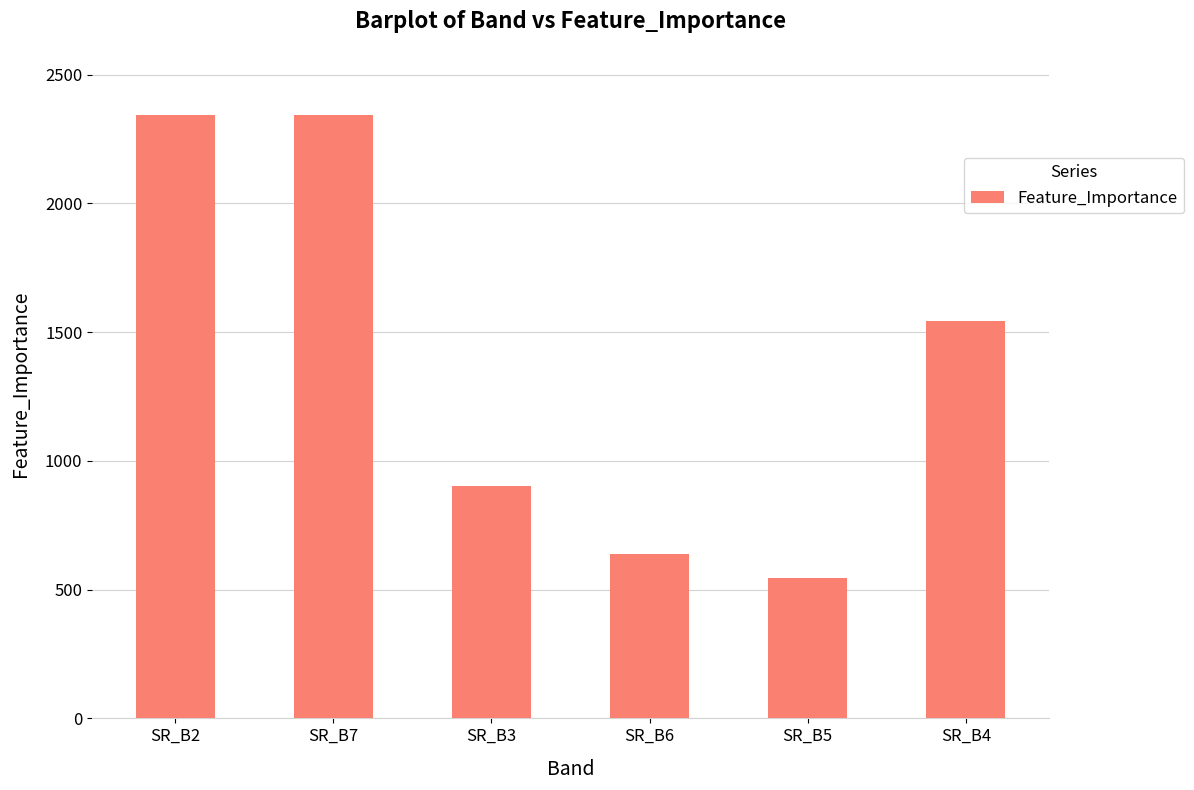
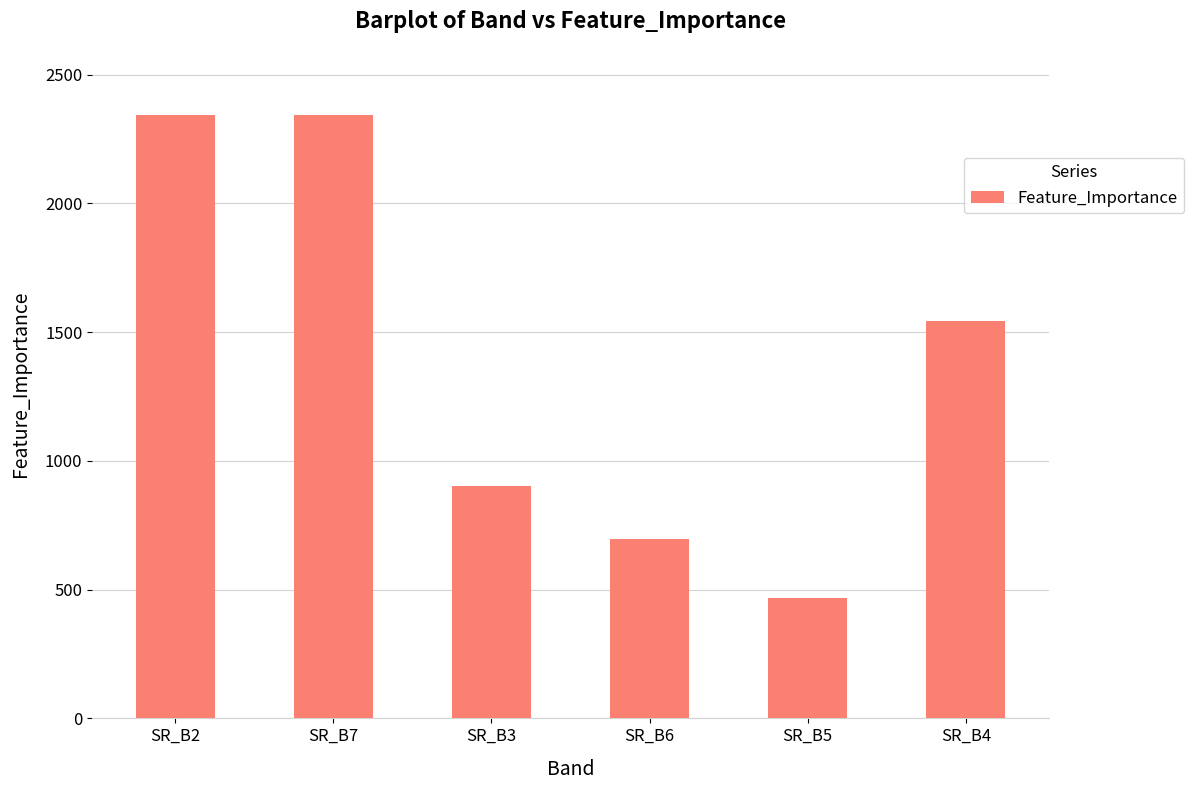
  {
    "SR_B2": 2340,
    "SR_B7": 2340,
    "SR_B3": 900,
-   "SR_B6": 640,
-   "SR_B5": 540,
+   "SR_B6": 700,
+   "SR_B5": 470,
    "SR_B4": 1540
  }
